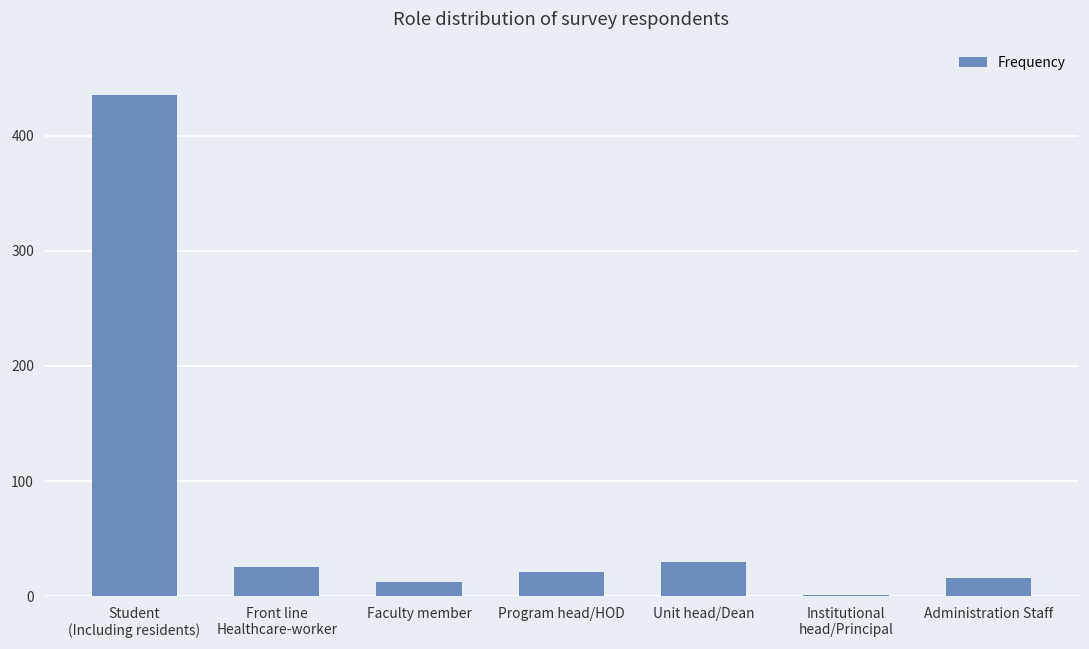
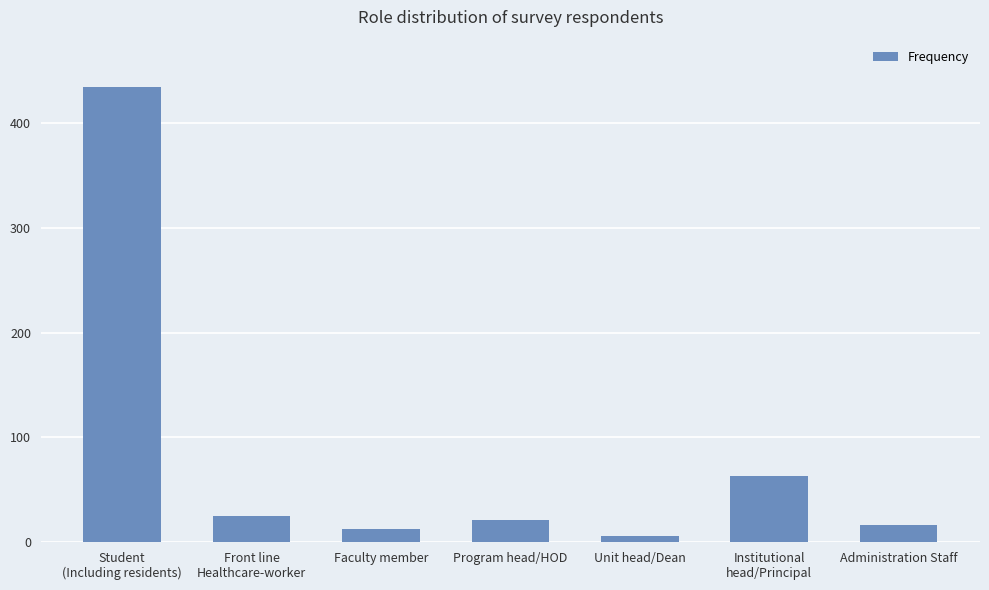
  {
    "Student (Including residents)": 435,
    "Front line Healthcare-worker": 25,
    "Faculty member": 12,
    "Program head/HOD": 21,
-   "Unit head/Dean": 30,
-   "Institutional head/Principal": 1,
+   "Unit head/Dean": 6,
+   "Institutional head/Principal": 63,
    "Administration Staff": 16
  }
